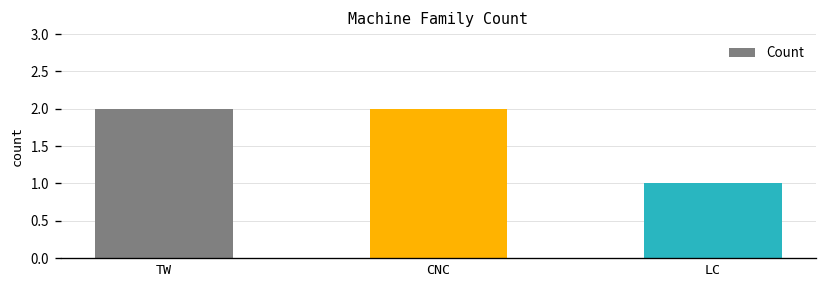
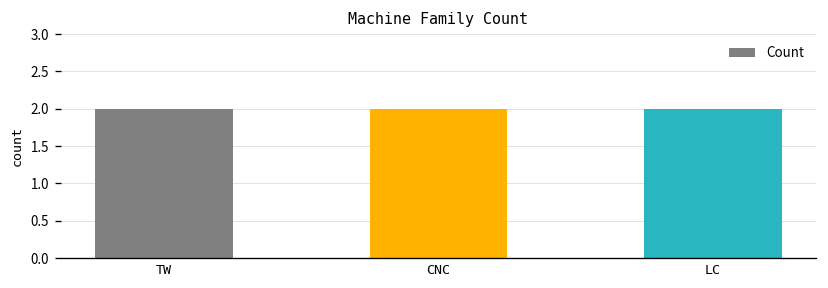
  {
    "TW": 2,
    "CNC": 2,
-   "LC": 1
+   "LC": 2
  }
